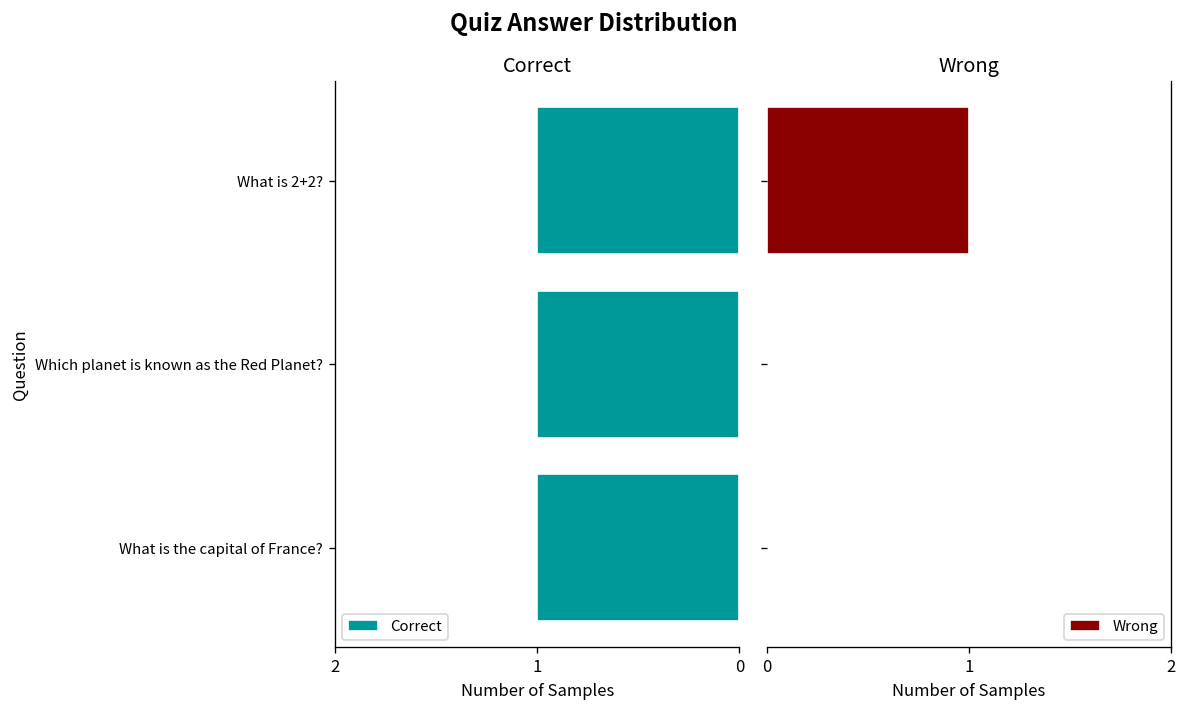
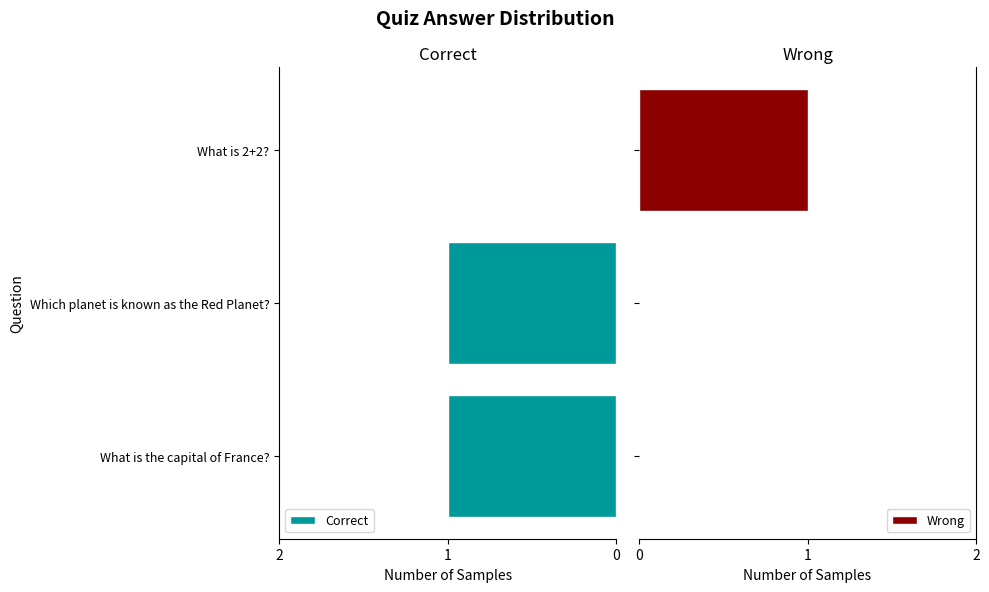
  {
    "Correct": {
-     "What is 2+2?": 1,
+     "What is 2+2?": 0,
      "Which planet is known as the Red Planet?": 1,
      "What is the capital of France?": 1
    }
  }
